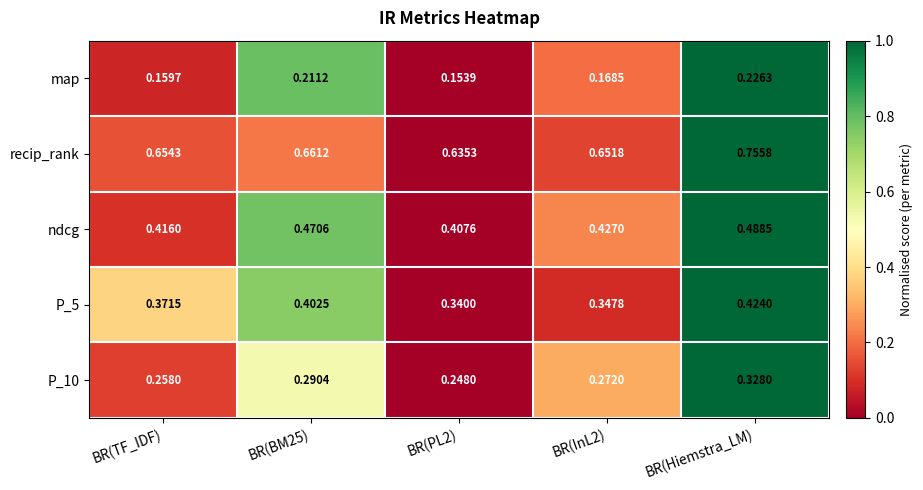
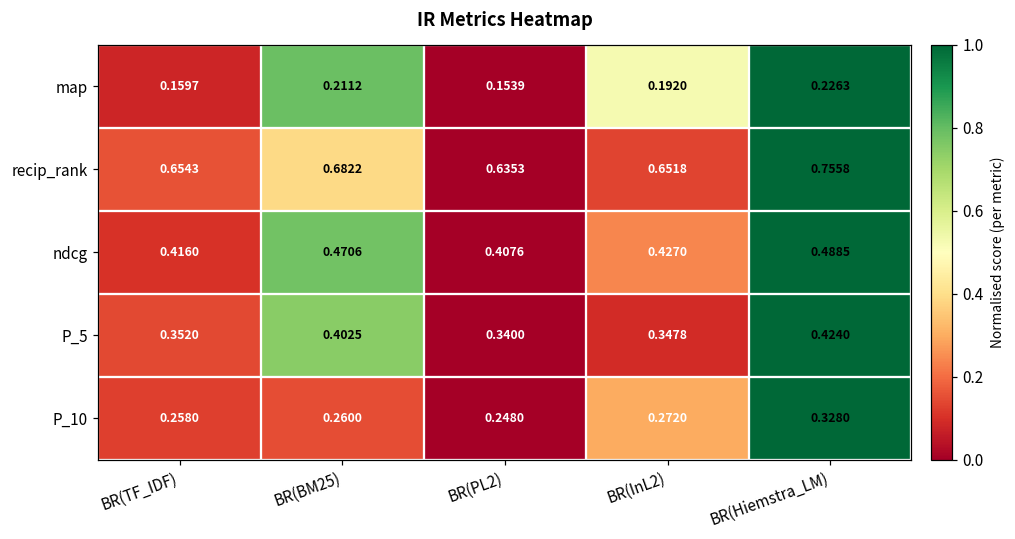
  {
    "map": {
      "BR(TF_IDF)": 0.1597,
      "BR(BM25)": 0.2112,
      "BR(PL2)": 0.1539,
-     "BR(InL2)": 0.1685,
+     "BR(InL2)": 0.1920,
      "BR(Hiemstra_LM)": 0.2263
    },
    "recip_rank": {
      "BR(TF_IDF)": 0.6543,
-     "BR(BM25)": 0.6612,
+     "BR(BM25)": 0.6822,
      "BR(PL2)": 0.6353,
      "BR(InL2)": 0.6518,
      "BR(Hiemstra_LM)": 0.7558
    },
    "ndcg": {
      "BR(TF_IDF)": 0.4160,
      "BR(BM25)": 0.4706,
      "BR(PL2)": 0.4076,
      "BR(InL2)": 0.4270,
      "BR(Hiemstra_LM)": 0.4885
    },
    "P_5": {
-     "BR(TF_IDF)": 0.3715,
+     "BR(TF_IDF)": 0.3520,
      "BR(BM25)": 0.4025,
      "BR(PL2)": 0.3400,
      "BR(InL2)": 0.3478,
      "BR(Hiemstra_LM)": 0.4240
    },
    "P_10": {
      "BR(TF_IDF)": 0.2580,
-     "BR(BM25)": 0.2904,
+     "BR(BM25)": 0.2600,
      "BR(PL2)": 0.2480,
      "BR(InL2)": 0.2720,
      "BR(Hiemstra_LM)": 0.3280
    }
  }
